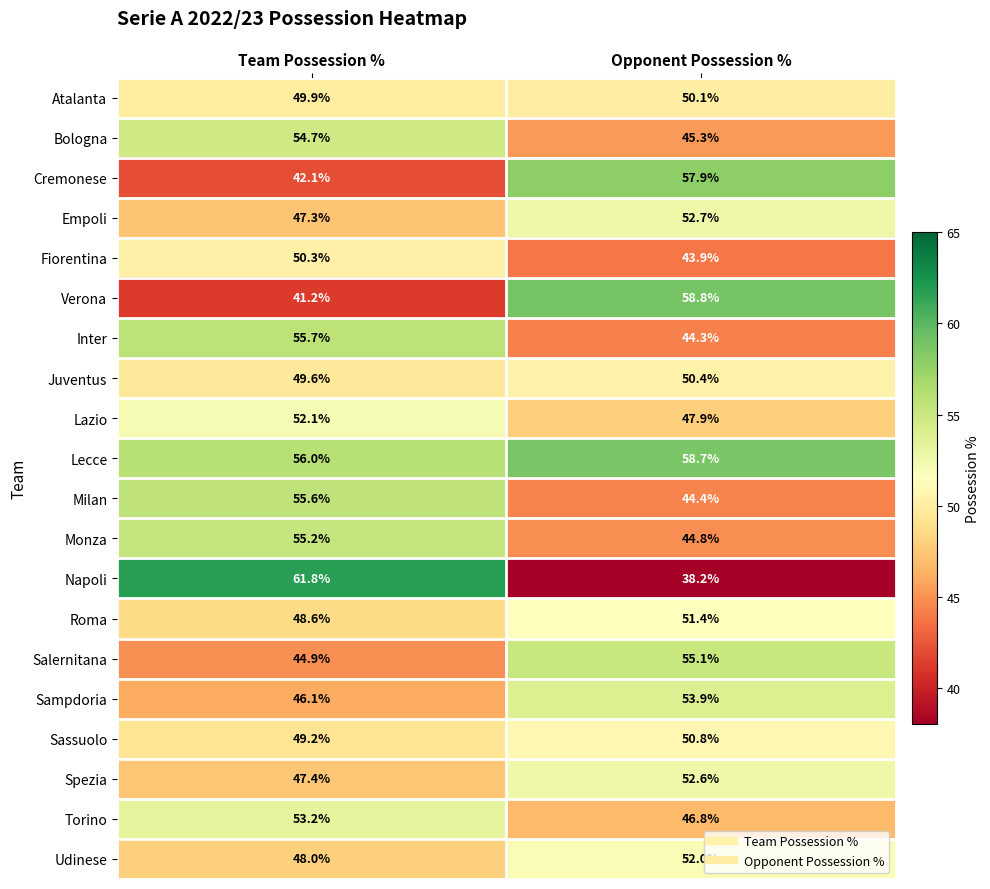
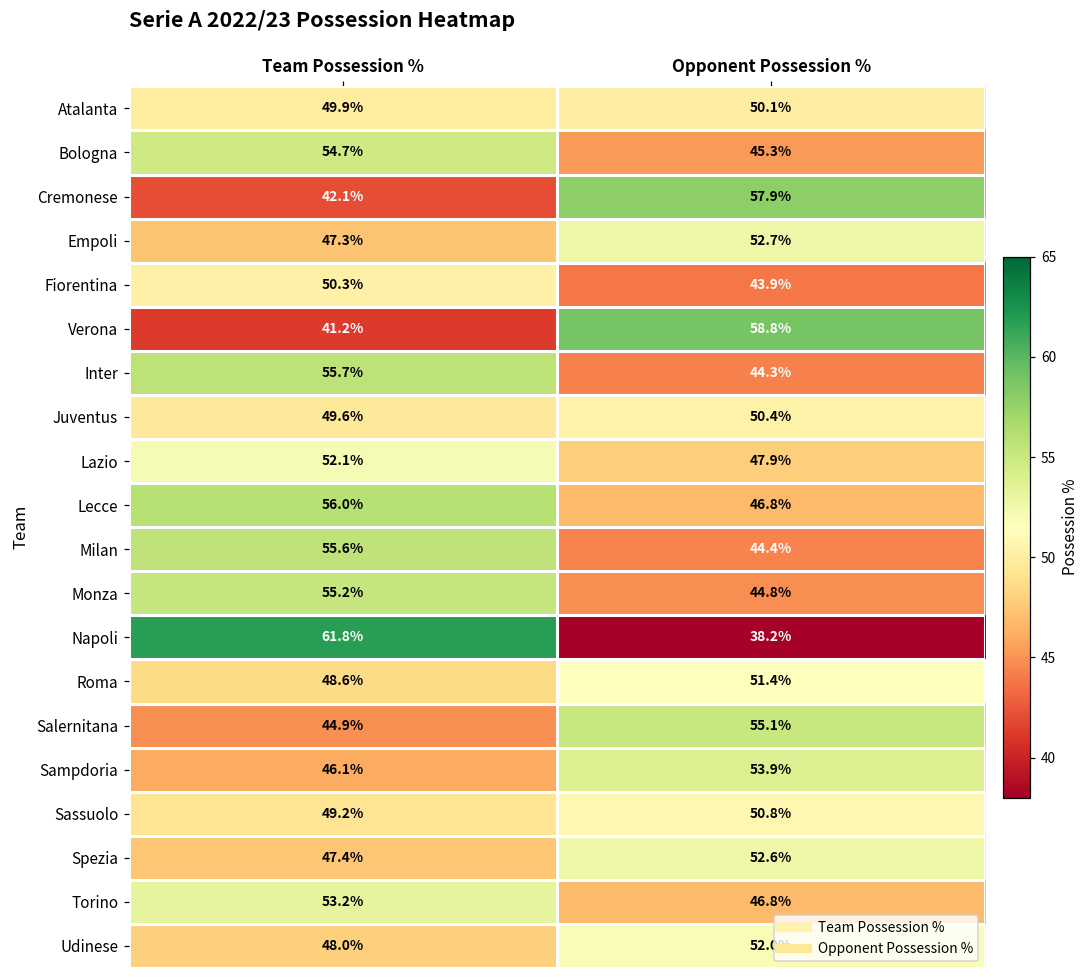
  {
    "Atalanta": {
      "Team Possession %": "49.9%",
      "Opponent Possession %": "50.1%"
    },
    "Bologna": {
      "Team Possession %": "54.7%",
      "Opponent Possession %": "45.3%"
    },
    "Cremonese": {
      "Team Possession %": "42.1%",
      "Opponent Possession %": "57.9%"
    },
    "Empoli": {
      "Team Possession %": "47.3%",
      "Opponent Possession %": "52.7%"
    },
    "Fiorentina": {
      "Team Possession %": "50.3%",
      "Opponent Possession %": "43.9%"
    },
    "Verona": {
      "Team Possession %": "41.2%",
      "Opponent Possession %": "58.8%"
    },
    "Inter": {
      "Team Possession %": "55.7%",
      "Opponent Possession %": "44.3%"
    },
    "Juventus": {
      "Team Possession %": "49.6%",
      "Opponent Possession %": "50.4%"
    },
    "Lazio": {
      "Team Possession %": "52.1%",
      "Opponent Possession %": "47.9%"
    },
    "Lecce": {
      "Team Possession %": "56.0%",
-     "Opponent Possession %": "58.7%"
+     "Opponent Possession %": "46.8%"
    },
    "Milan": {
      "Team Possession %": "55.6%",
      "Opponent Possession %": "44.4%"
    },
    "Monza": {
      "Team Possession %": "55.2%",
      "Opponent Possession %": "44.8%"
    },
    "Napoli": {
      "Team Possession %": "61.8%",
      "Opponent Possession %": "38.2%"
    },
    "Roma": {
      "Team Possession %": "48.6%",
      "Opponent Possession %": "51.4%"
    },
    "Salernitana": {
      "Team Possession %": "44.9%",
      "Opponent Possession %": "55.1%"
    },
    "Sampdoria": {
      "Team Possession %": "46.1%",
      "Opponent Possession %": "53.9%"
    },
    "Sassuolo": {
      "Team Possession %": "49.2%",
      "Opponent Possession %": "50.8%"
    },
    "Spezia": {
      "Team Possession %": "47.4%",
      "Opponent Possession %": "52.6%"
    },
    "Torino": {
      "Team Possession %": "53.2%",
      "Opponent Possession %": "46.8%"
    },
    "Udinese": {
      "Team Possession %": "48.0%"
    }
  }
